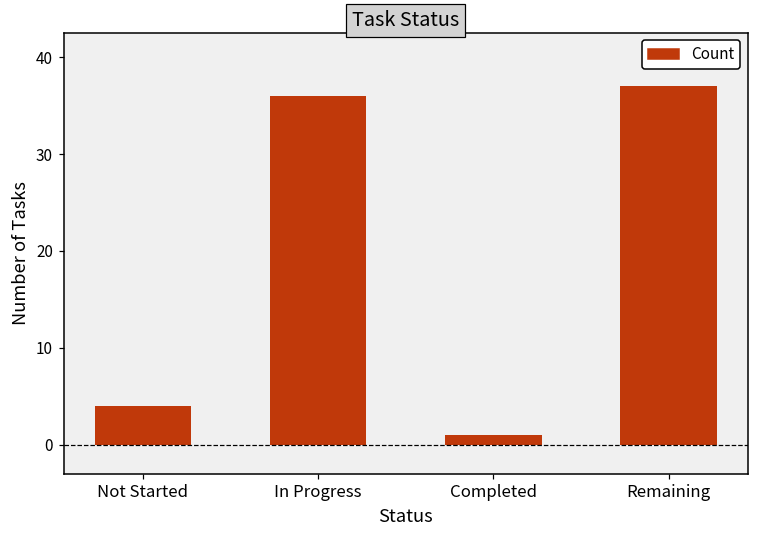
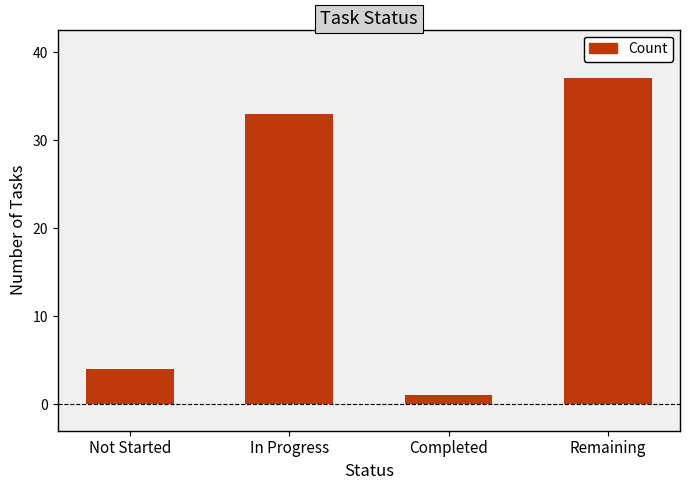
  {
    "Not Started": 4,
-   "In Progress": 36,
+   "In Progress": 33,
    "Completed": 1,
    "Remaining": 37
  }
